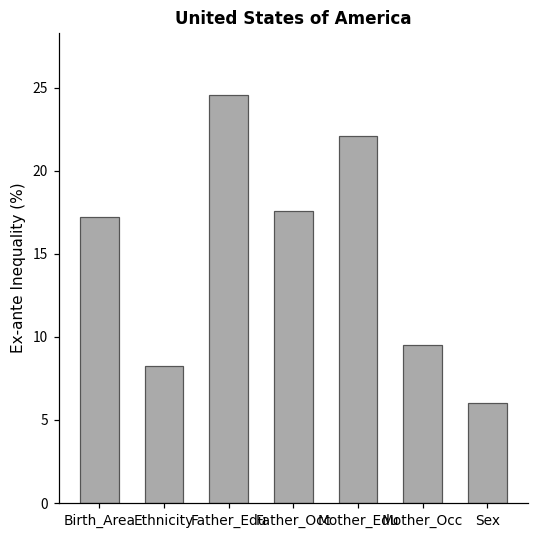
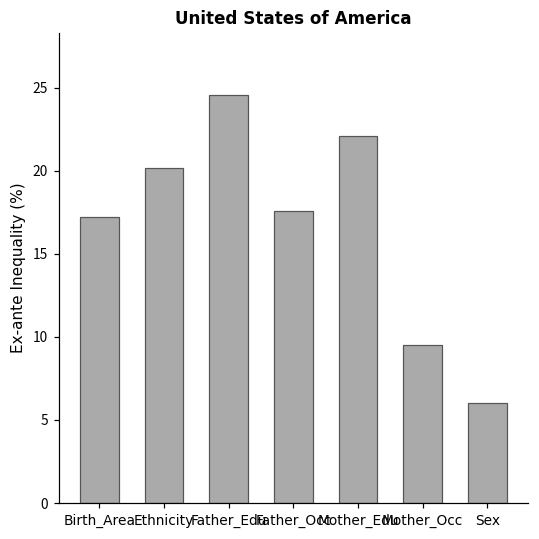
  {
    "Birth_Area": 17.2,
-   "Ethnicity": 8.2,
+   "Ethnicity": 20.2,
    "Sex": 6.0
  }
